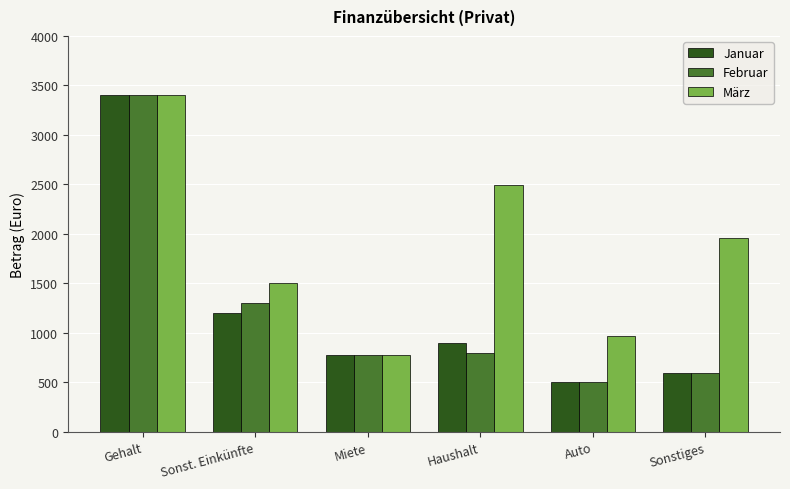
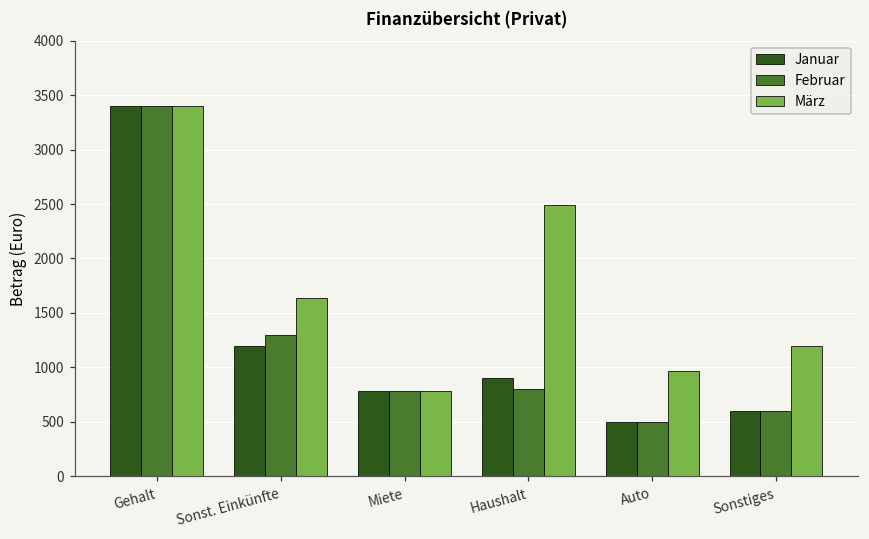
  {
    "März": {
      "Gehalt": 3400,
-     "Sonst. Einkünfte": 1500,
+     "Sonst. Einkünfte": 1600,
      "Miete": 800,
      "Haushalt": 2500,
      "Auto": 1000,
-     "Sonstiges": 2000
+     "Sonstiges": 1200
    }
  }
